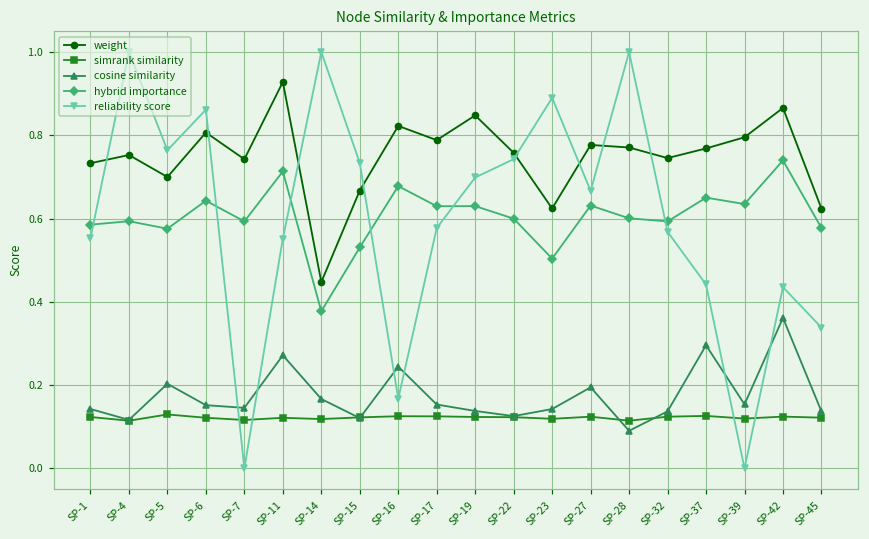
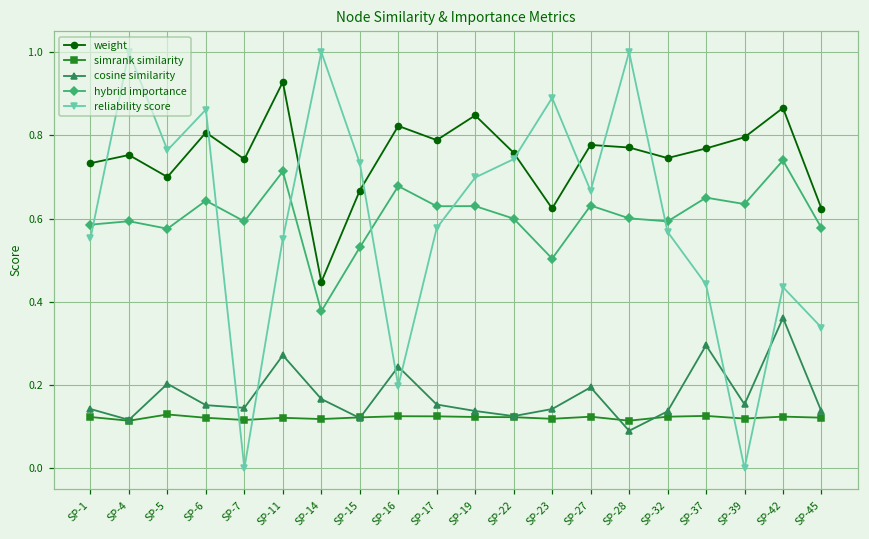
  {
    "weight": {
      "SP-1": 0.73,
      "SP-4": 0.75,
      "SP-5": 0.70,
      "SP-6": 0.81,
      "SP-7": 0.74,
      "SP-11": 0.93,
      "SP-14": 0.45,
      "SP-15": 0.67,
      "SP-16": 0.82,
      "SP-17": 0.79,
      "SP-19": 0.85,
      "SP-22": 0.76,
      "SP-23": 0.62,
      "SP-27": 0.78,
      "SP-28": 0.77,
      "SP-32": 0.75,
      "SP-37": 0.77,
      "SP-39": 0.80,
      "SP-42": 0.87,
      "SP-45": 0.62
    },
    "reliability score": {
      "SP-1": 0.55,
      "SP-5": 0.76,
      "SP-6": 0.86,
      "SP-7": 0.00,
      "SP-11": 0.55,
      "SP-14": 1.00,
      "SP-15": 0.73,
-     "SP-16": 0.17,
+     "SP-16": 0.20,
      "SP-17": 0.58,
      "SP-19": 0.70,
      "SP-22": 0.74,
      "SP-23": 0.89,
      "SP-27": 0.67,
      "SP-28": 1.00,
      "SP-32": 0.57,
      "SP-37": 0.44,
      "SP-39": 0.00,
      "SP-42": 0.44,
      "SP-45": 0.34
    }
  }
